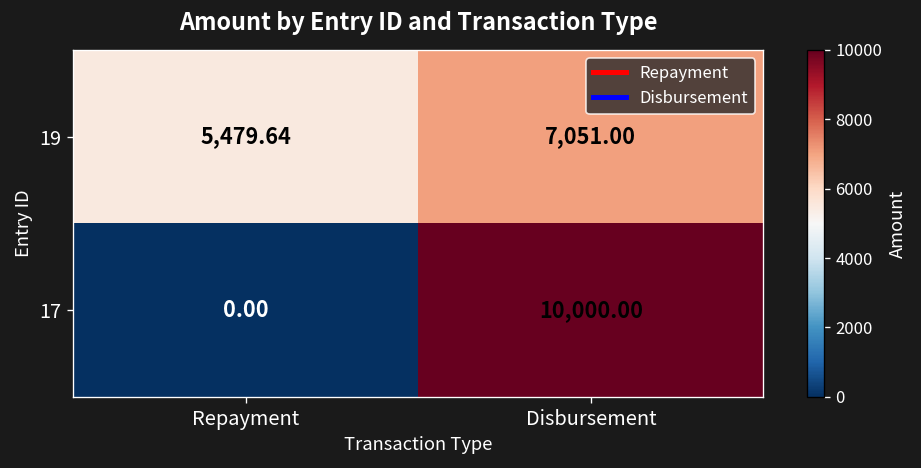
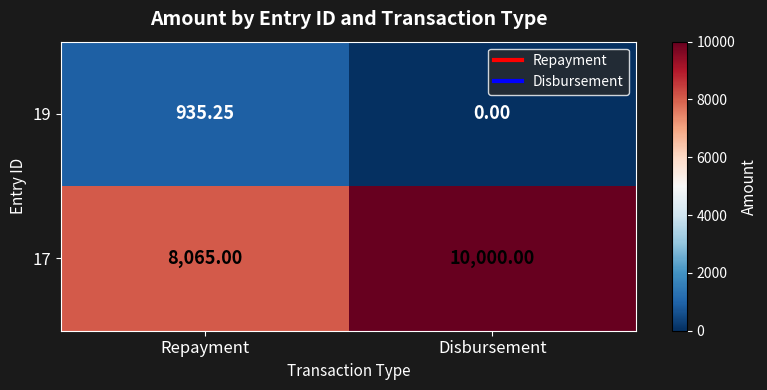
  {
    "19": {
-     "Repayment": "5,479.64",
-     "Disbursement": "7,051.00"
+     "Repayment": "935.25",
+     "Disbursement": "0.00"
    },
    "17": {
-     "Repayment": "0.00",
+     "Repayment": "8,065.00",
      "Disbursement": "10,000.00"
    }
  }
